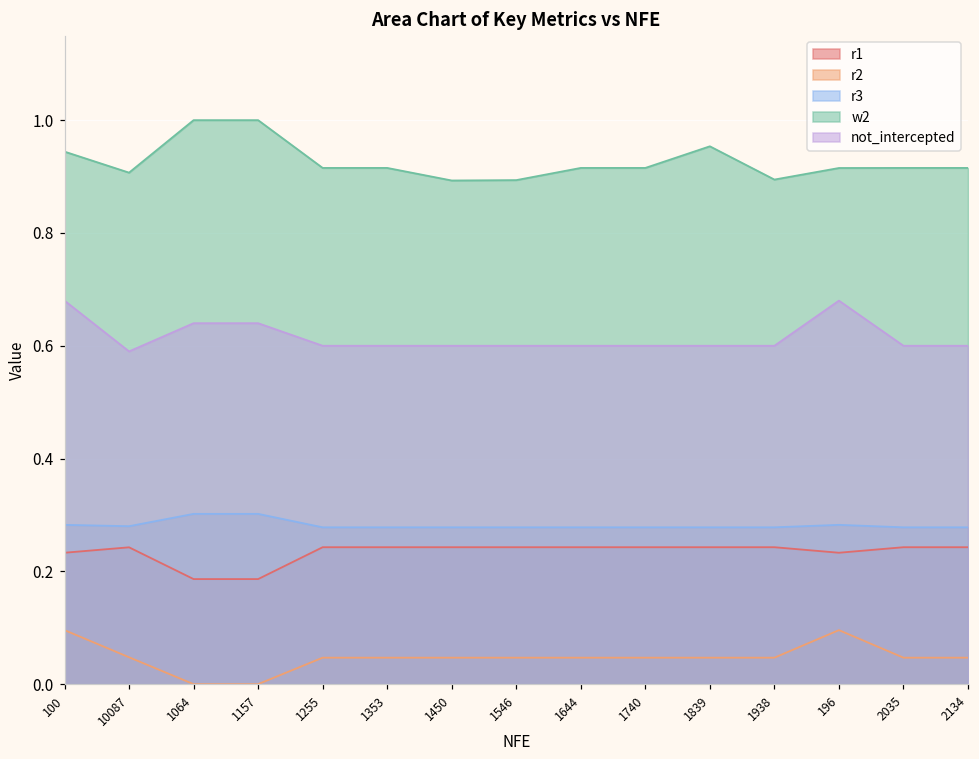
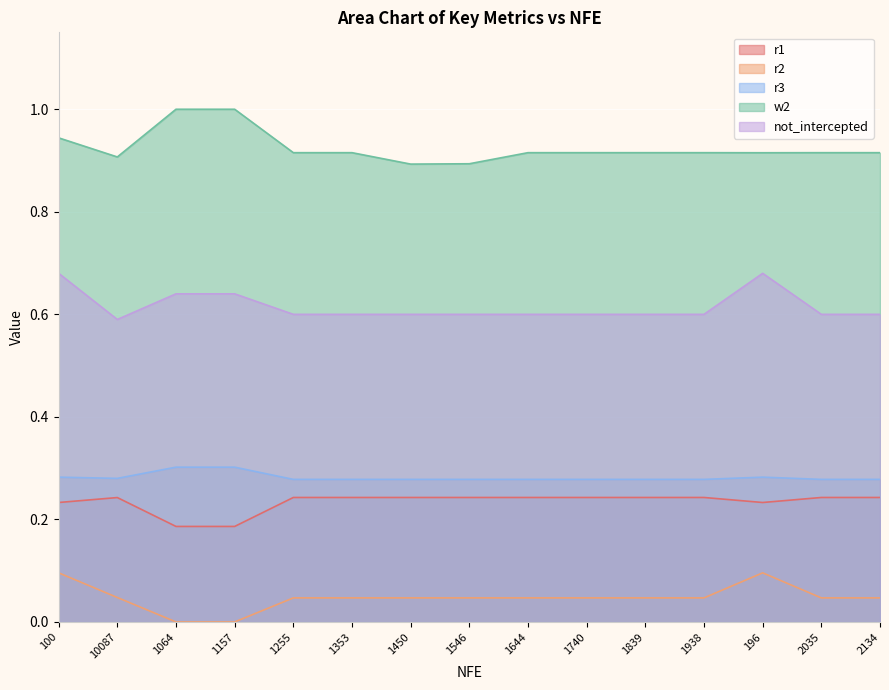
  {
    "w2": {
      "100": 0.94,
      "10087": 0.91,
      "1064": 1.00,
      "1157": 1.00,
      "1255": 0.92,
      "1353": 0.92,
      "1450": 0.89,
      "1546": 0.89,
      "1644": 0.92,
      "1740": 0.92,
-     "1839": 0.95,
-     "1938": 0.89,
+     "1839": 0.92,
+     "1938": 0.92,
      "196": 0.92,
      "2035": 0.92,
      "2134": 0.92
    }
  }
